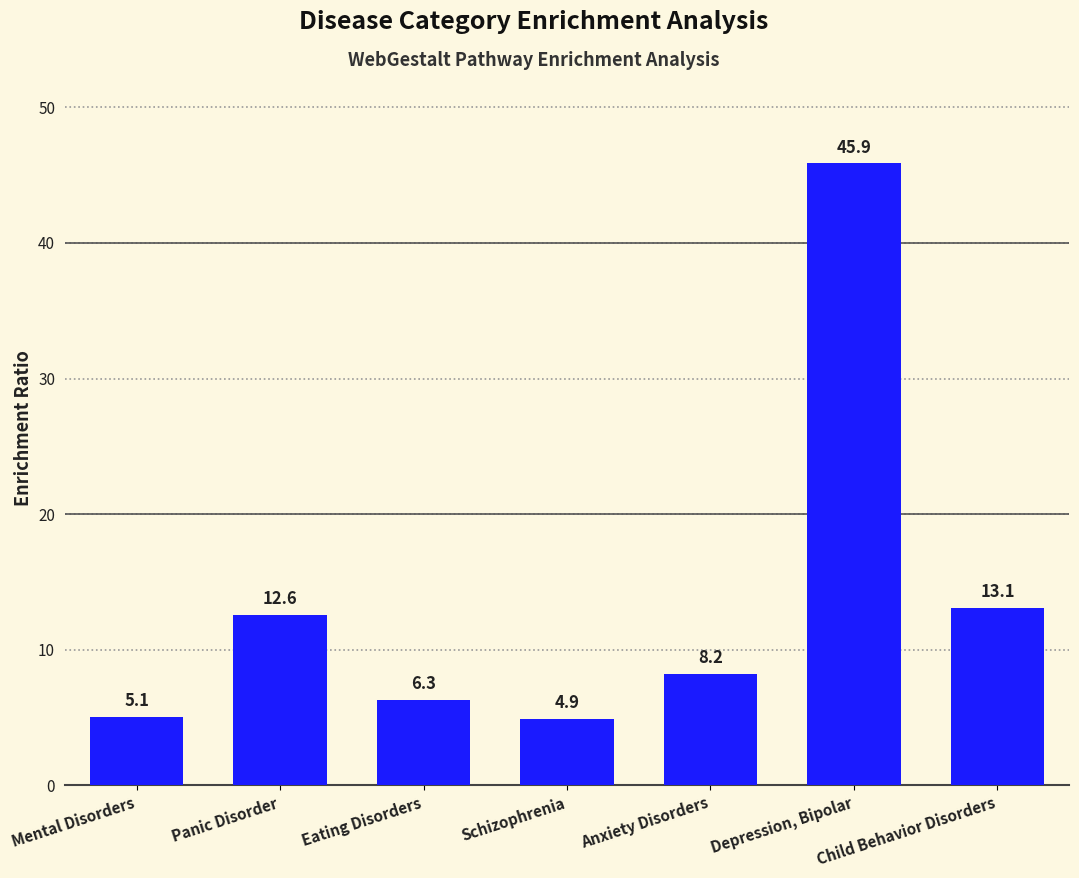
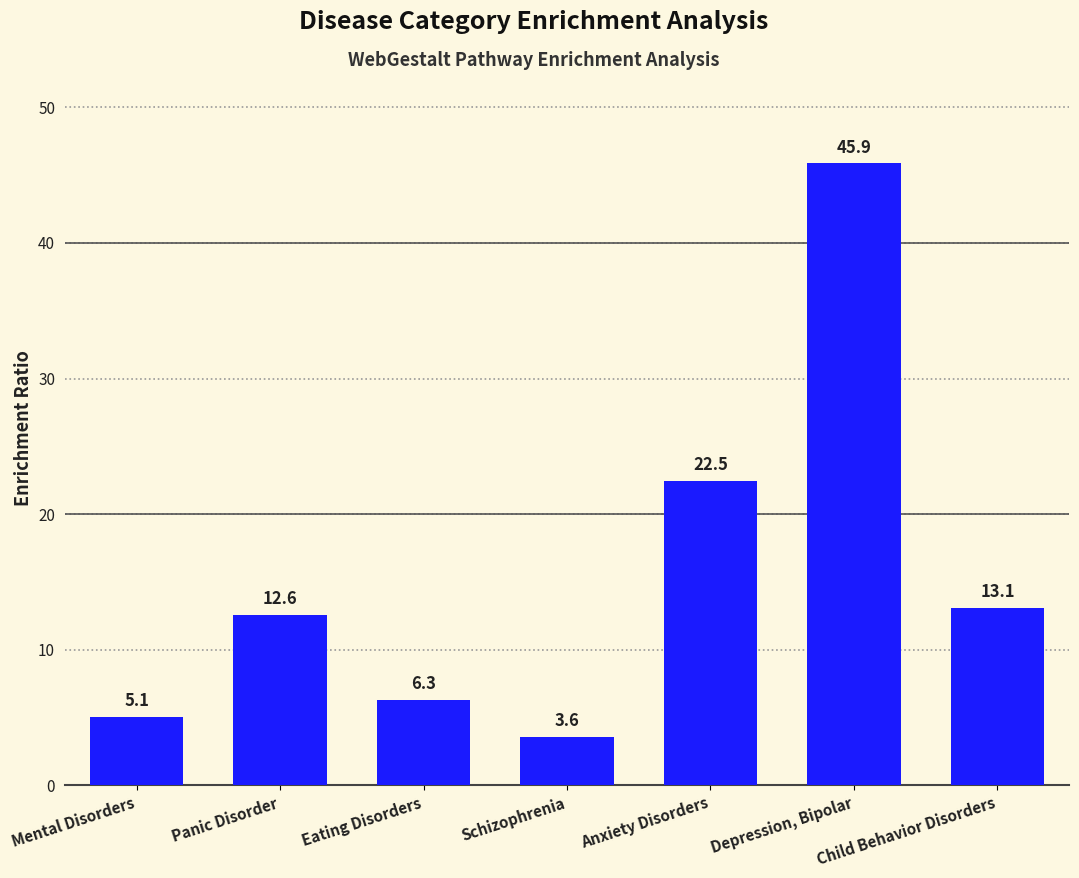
  {
    "Mental Disorders": 5.1,
    "Panic Disorder": 12.6,
    "Eating Disorders": 6.3,
-   "Schizophrenia": 4.9,
-   "Anxiety Disorders": 8.2,
+   "Schizophrenia": 3.6,
+   "Anxiety Disorders": 22.5,
    "Depression, Bipolar": 45.9,
    "Child Behavior Disorders": 13.1
  }
